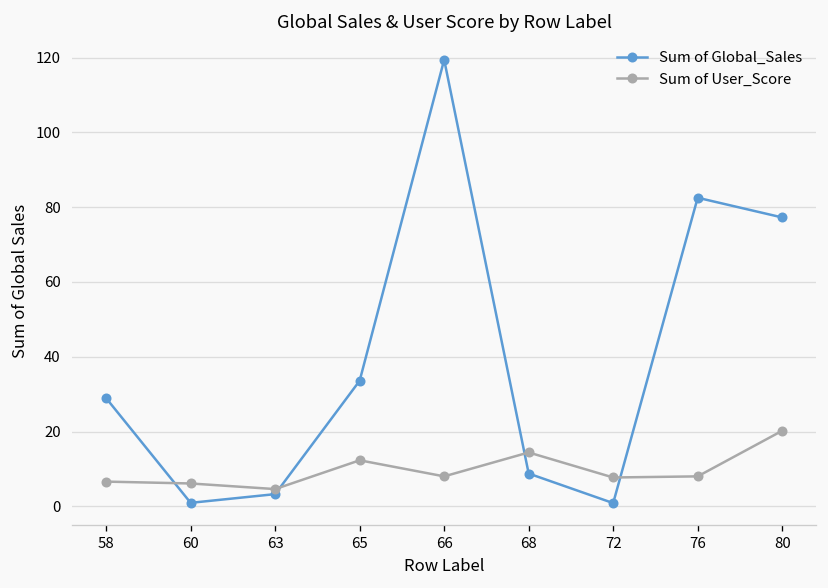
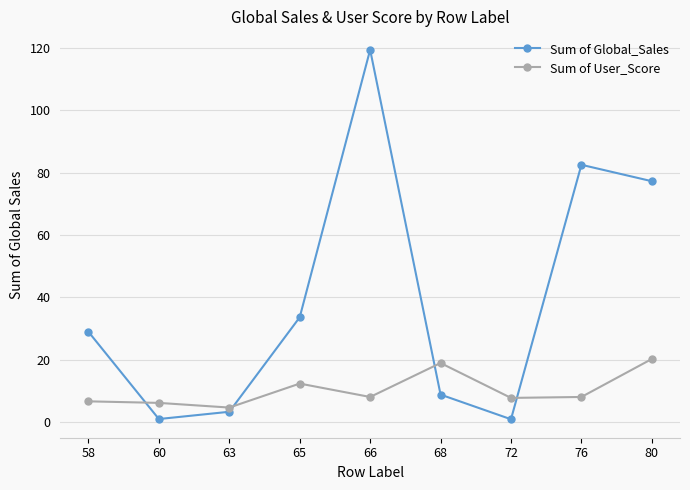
  {
    "Sum of Global_Sales": {
      "58": 29,
      "60": 1,
      "63": 3,
      "65": 34,
      "66": 119,
      "68": 9,
      "72": 1,
      "76": 83,
      "80": 77
    },
    "Sum of User_Score": {
      "58": 7,
      "60": 6,
      "63": 5,
      "65": 12,
      "66": 8,
-     "68": 14,
+     "68": 19,
      "72": 8,
      "76": 8,
      "80": 20
    }
  }
